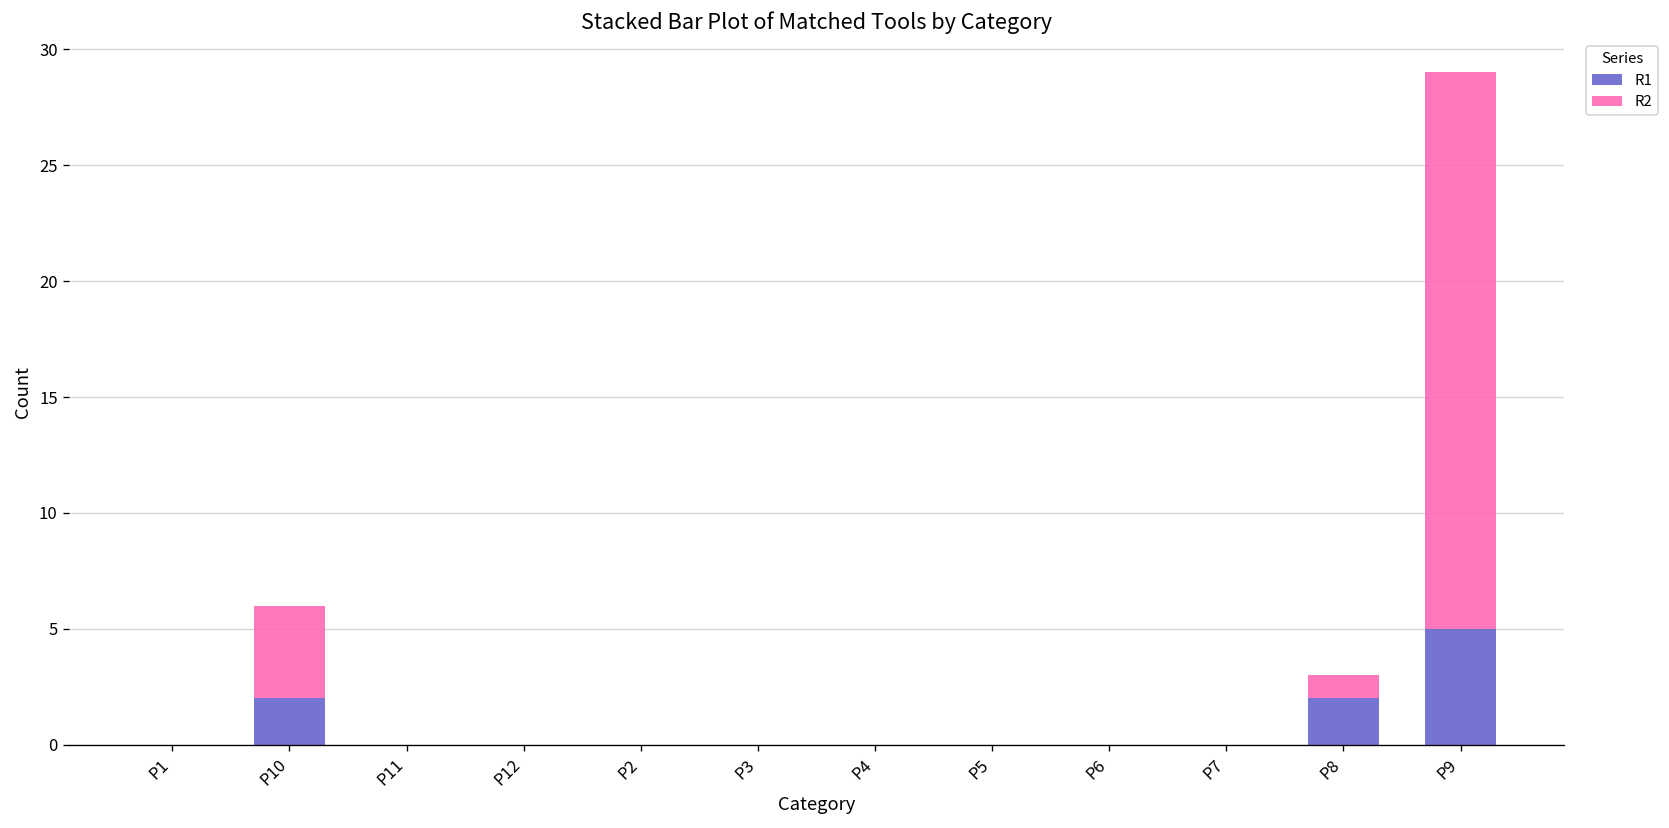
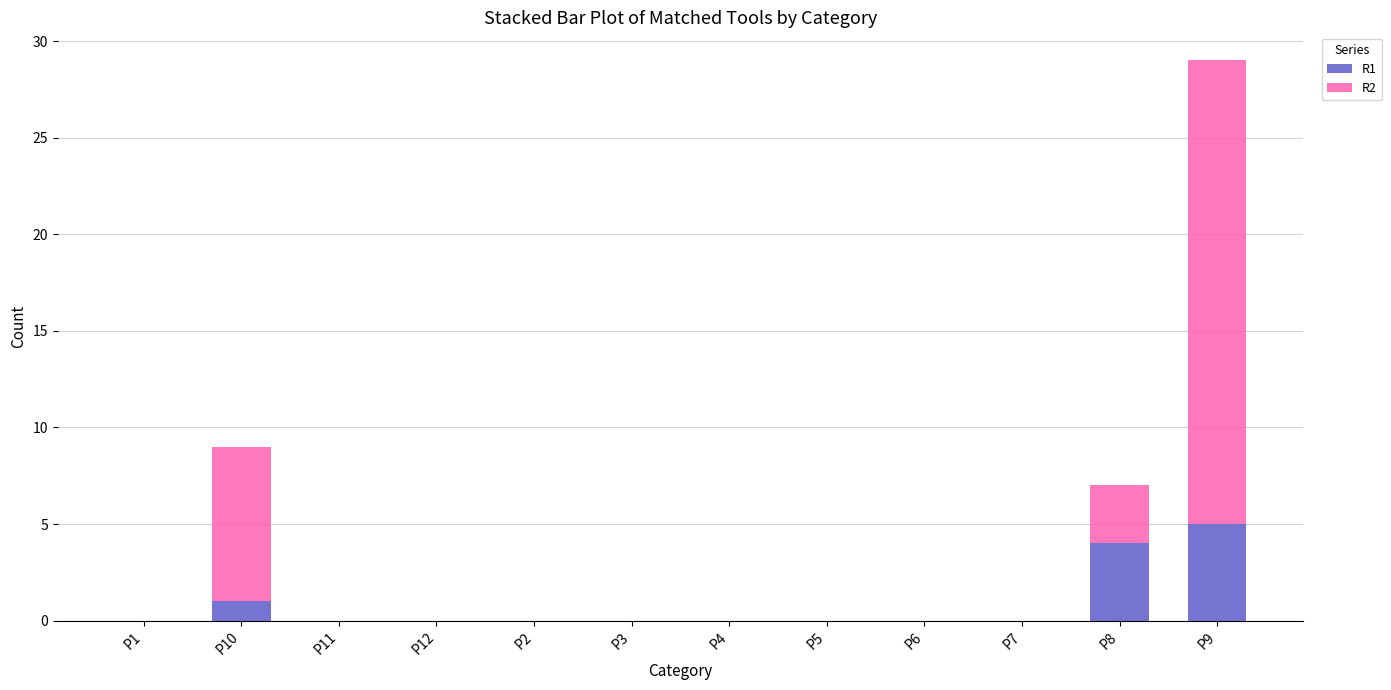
  {
    "R1": {
      "P1": 0,
-     "P10": 2,
+     "P10": 1,
      "P11": 0,
      "P12": 0,
      "P2": 0,
      "P3": 0,
      "P4": 0,
      "P5": 0,
      "P6": 0,
      "P7": 0,
-     "P8": 2,
+     "P8": 4,
      "P9": 5
    },
    "R2": {
      "P1": 0,
-     "P10": 4,
+     "P10": 8,
      "P11": 0,
      "P12": 0,
      "P2": 0,
      "P3": 0,
      "P4": 0,
      "P5": 0,
      "P6": 0,
      "P7": 0,
-     "P8": 1,
+     "P8": 3,
      "P9": 24
    }
  }
